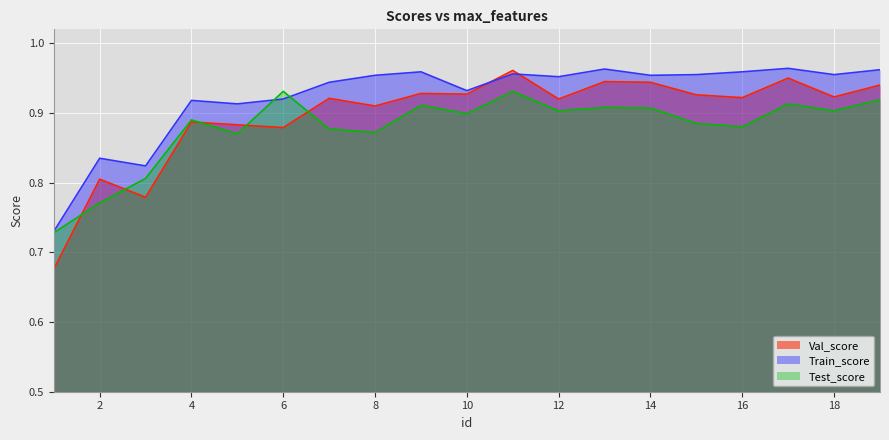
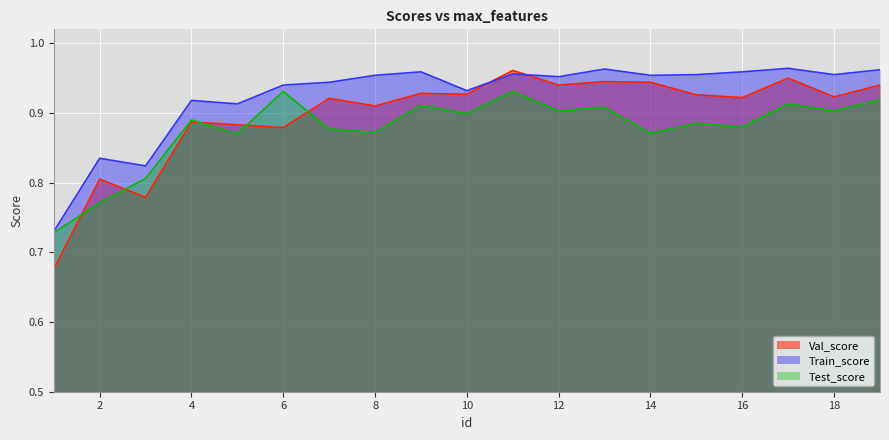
  {
    "Val_score": {
      "2": 0.81,
      "6": 0.88,
      "8": 0.91,
      "10": 0.93,
-     "12": 0.92,
+     "12": 0.94,
      "14": 0.94,
      "16": 0.92,
      "18": 0.92
    },
    "Train_score": {
      "2": 0.84,
      "4": 0.92,
-     "6": 0.92,
+     "6": 0.94,
      "8": 0.95,
      "10": 0.93,
      "12": 0.95,
      "14": 0.95,
      "16": 0.96,
      "18": 0.96
    },
    "Test_score": {
      "2": 0.77,
      "6": 0.93,
      "8": 0.87,
      "10": 0.90,
      "12": 0.90,
-     "14": 0.91,
+     "14": 0.87,
      "16": 0.88,
      "18": 0.90
    }
  }
